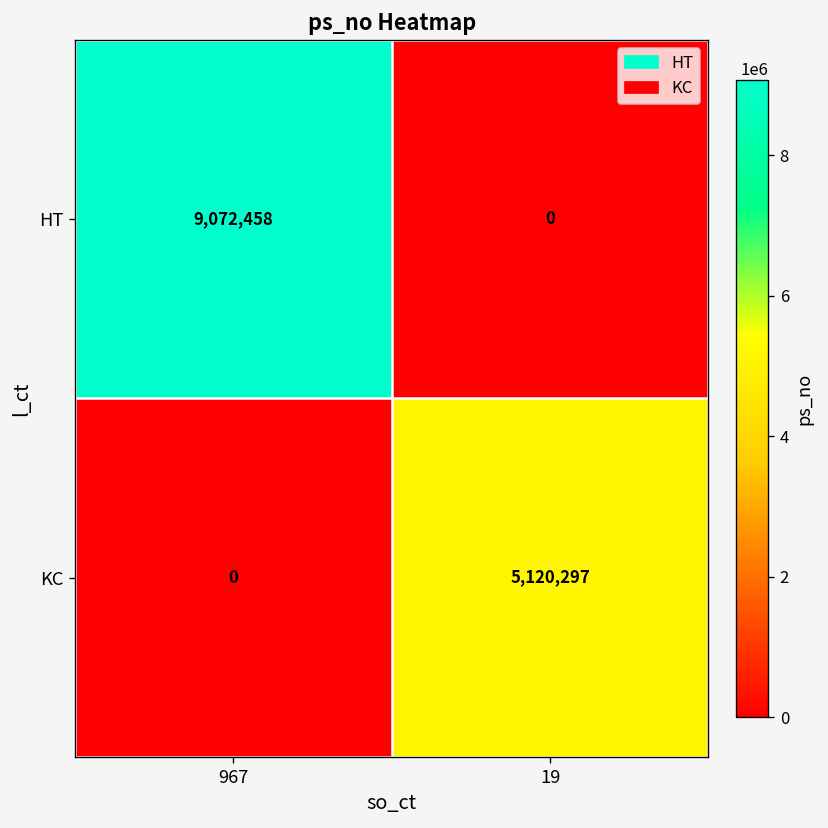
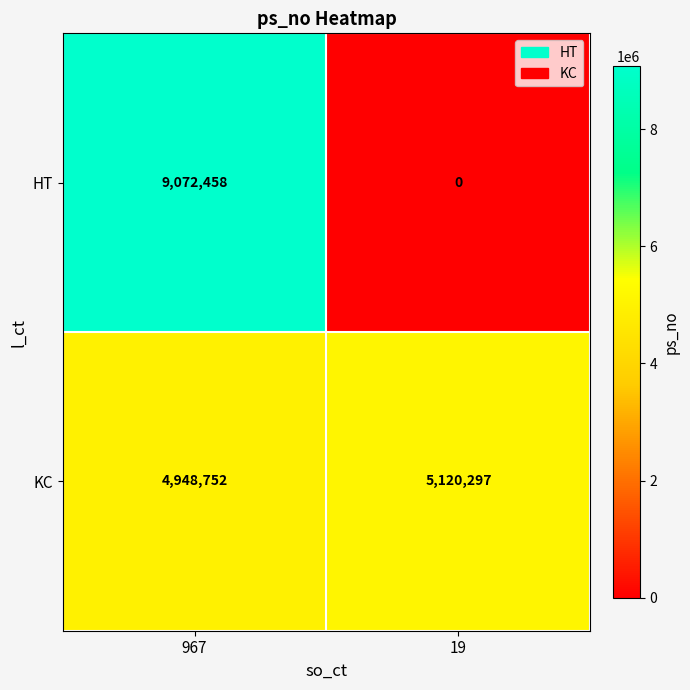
  {
    "HT": {
      "967": "9,072,458",
      "19": "0"
    },
    "KC": {
-     "967": "0",
+     "967": "4,948,752",
      "19": "5,120,297"
    }
  }
